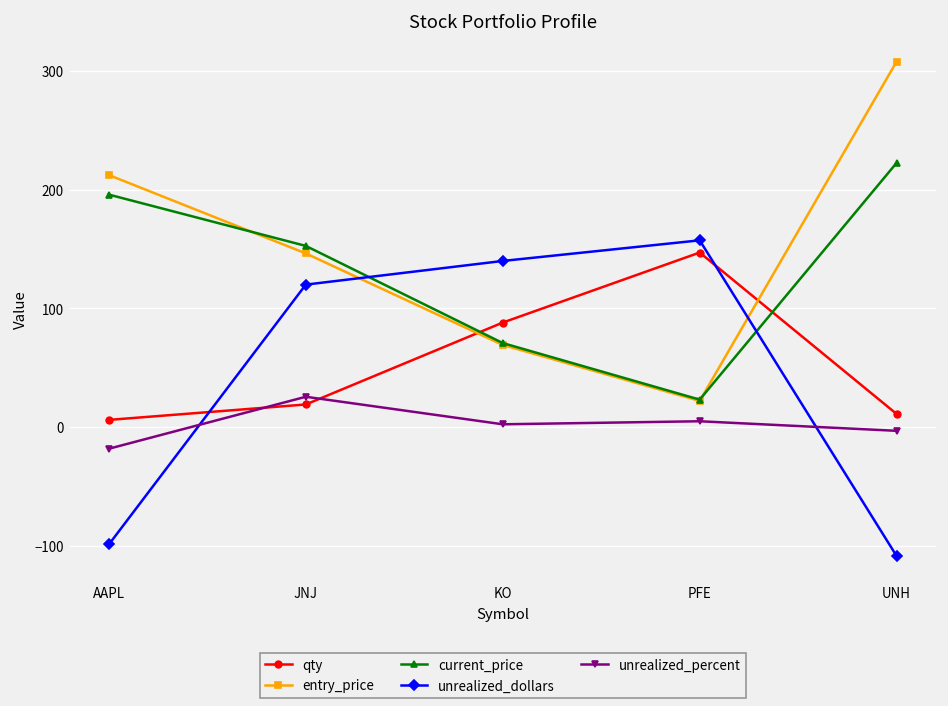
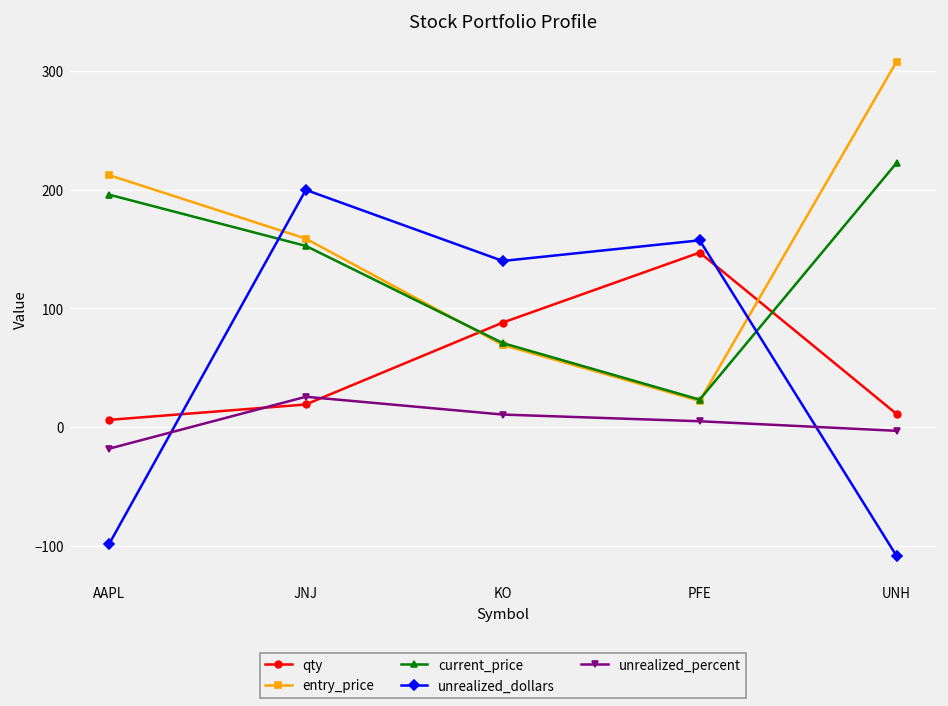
  {
    "qty": {
      "AAPL": 10,
      "JNJ": 20,
      "KO": 90,
      "PFE": 150,
      "UNH": 10
    },
    "entry_price": {
      "AAPL": 210,
-     "JNJ": 150,
+     "JNJ": 160,
      "UNH": 310
    },
    "current_price": {
      "AAPL": 200,
      "JNJ": 150,
      "UNH": 220
    },
    "unrealized_dollars": {
      "AAPL": -100,
-     "JNJ": 120,
+     "JNJ": 200,
      "KO": 140,
      "PFE": 160,
      "UNH": -110
    },
    "unrealized_percent": {
      "AAPL": -20,
      "JNJ": 30,
-     "KO": 0,
+     "KO": 10,
      "PFE": 0,
      "UNH": 0
    }
  }
